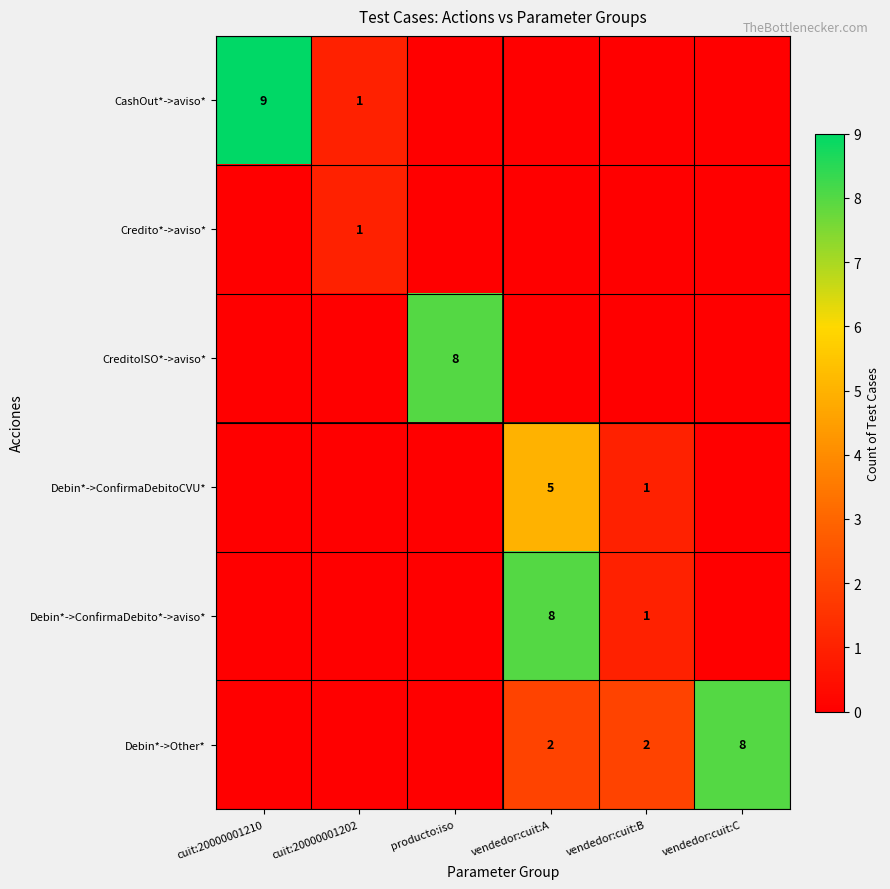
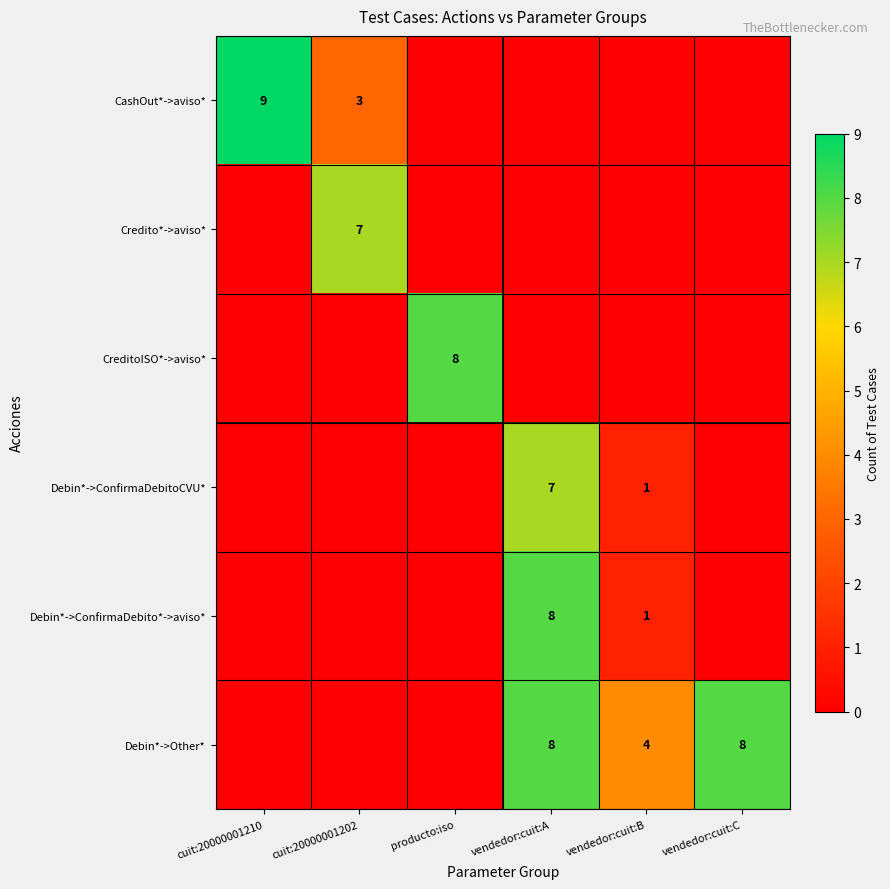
  {
    "CashOut*->aviso*": {
      "cuit:20000001210": 9,
-     "cuit:20000001202": 1
+     "cuit:20000001202": 3
    },
    "Credito*->aviso*": {
-     "cuit:20000001202": 1
+     "cuit:20000001202": 7
    },
    "CreditoISO*->aviso*": {
      "producto:iso": 8
    },
    "Debin*->ConfirmaDebitoCVU*": {
-     "vendedor:cuit:A": 5,
+     "vendedor:cuit:A": 7,
      "vendedor:cuit:B": 1
    },
    "Debin*->ConfirmaDebito*->aviso*": {
      "vendedor:cuit:A": 8,
      "vendedor:cuit:B": 1
    },
    "Debin*->Other*": {
-     "vendedor:cuit:A": 2,
-     "vendedor:cuit:B": 2,
+     "vendedor:cuit:A": 8,
+     "vendedor:cuit:B": 4,
      "vendedor:cuit:C": 8
    }
  }
